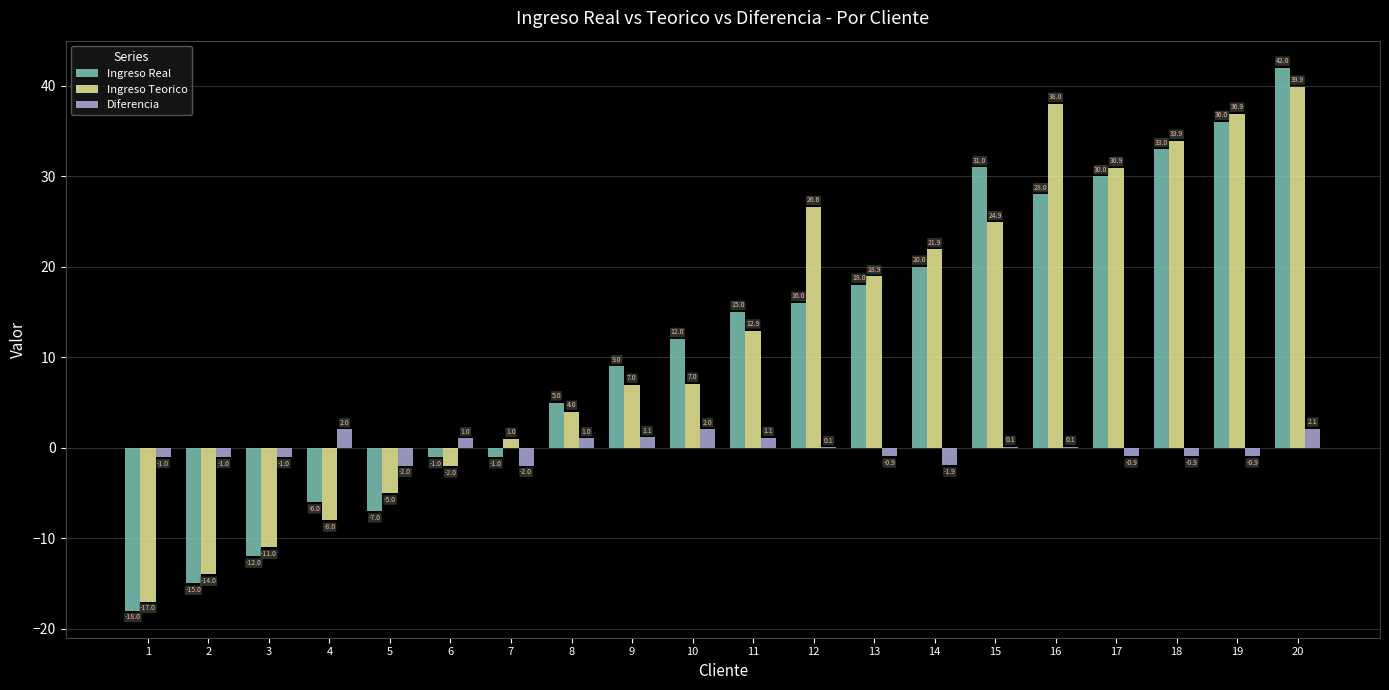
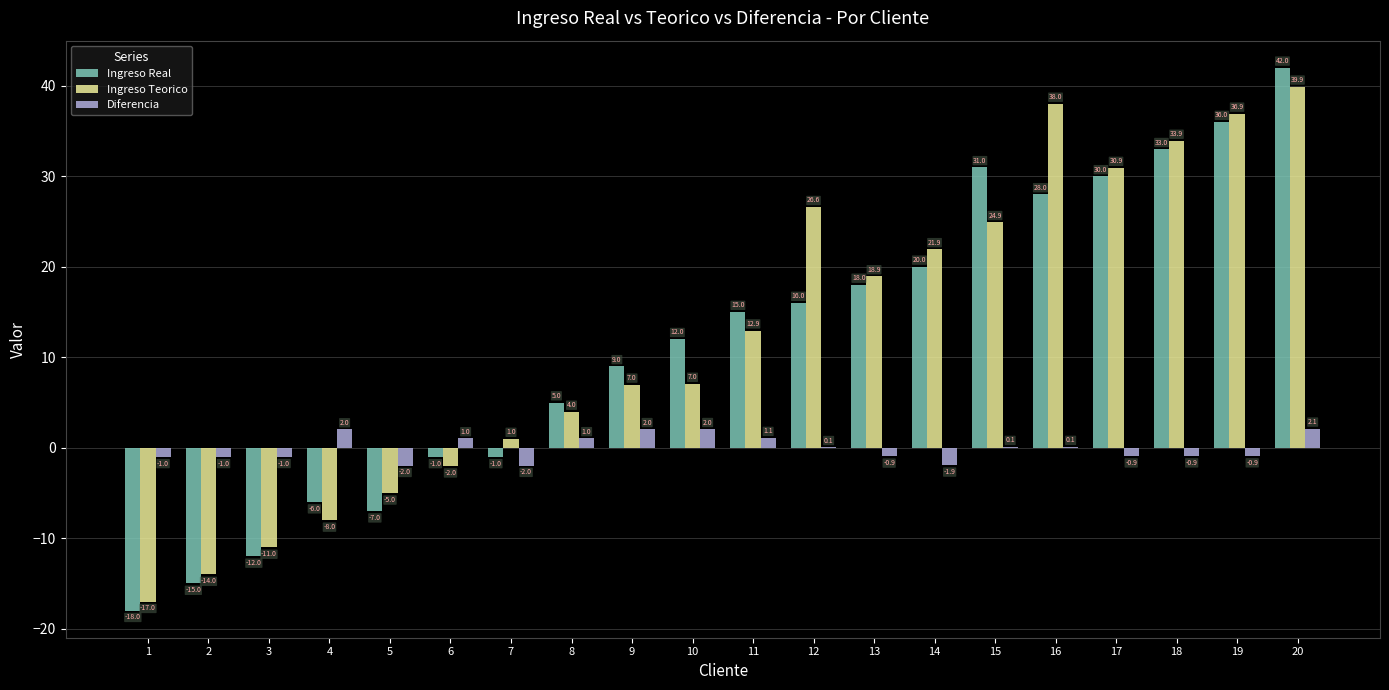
  {
    "Diferencia": {
-     "9": 1.1
+     "9": 2.0
    }
  }
